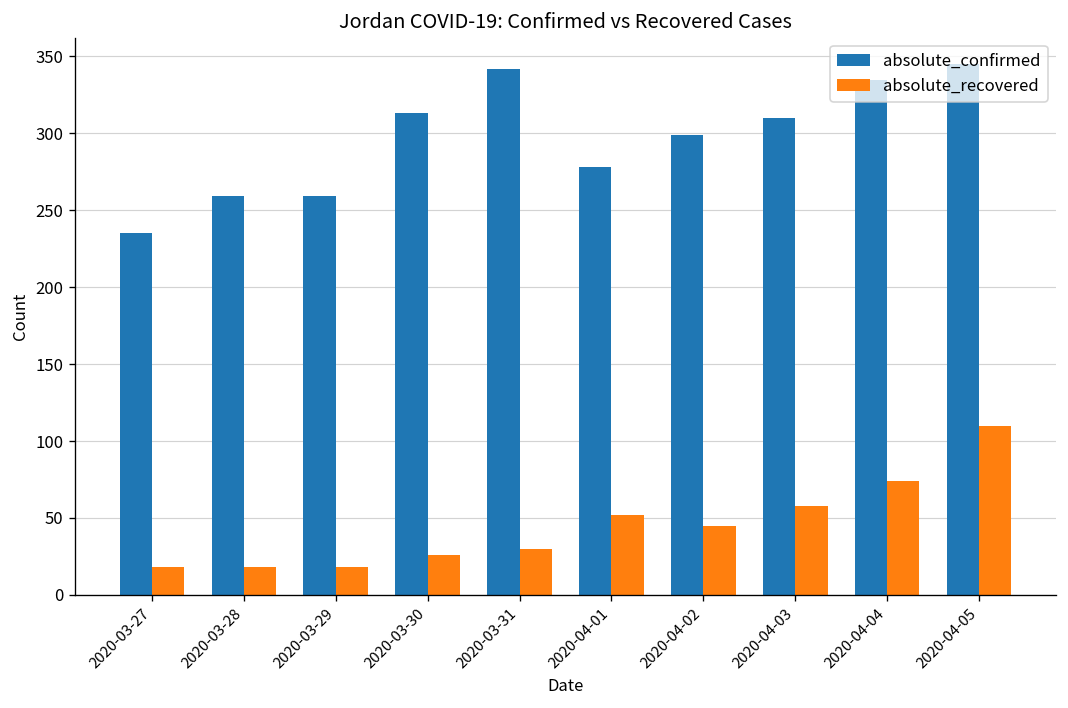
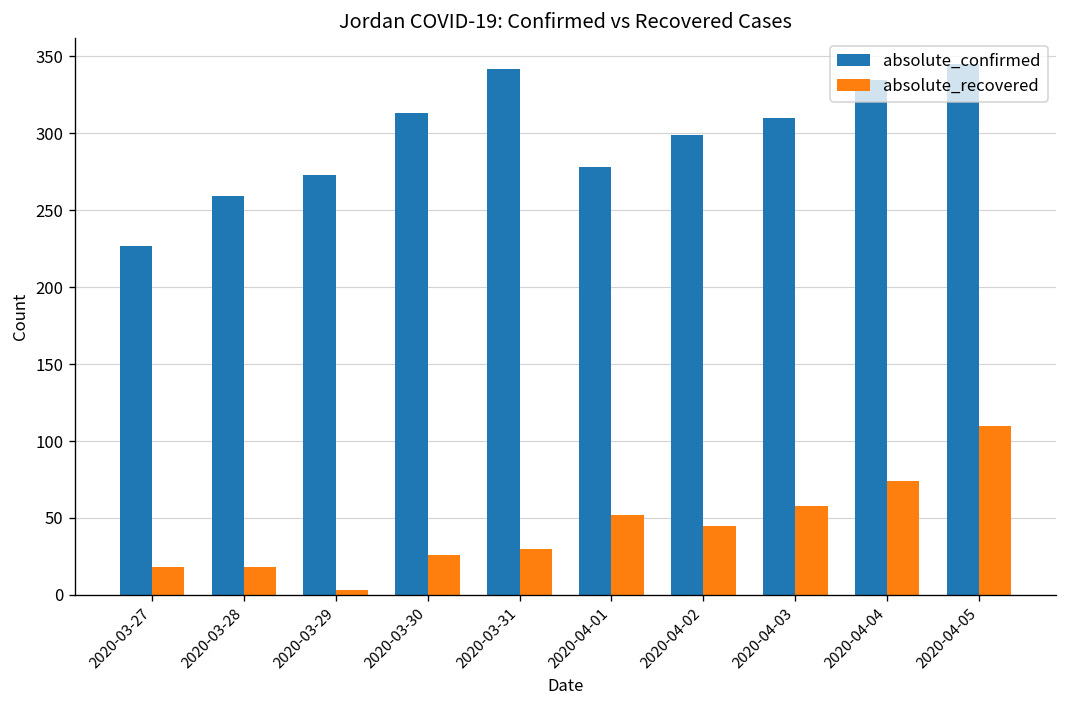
  {
    "absolute_confirmed": {
-     "2020-03-27": 235,
+     "2020-03-27": 227,
      "2020-03-28": 259,
-     "2020-03-29": 259,
+     "2020-03-29": 273,
      "2020-03-30": 313,
      "2020-03-31": 342,
      "2020-04-01": 278,
      "2020-04-02": 299,
      "2020-04-03": 310
    },
    "absolute_recovered": {
      "2020-03-27": 18,
      "2020-03-28": 18,
-     "2020-03-29": 18,
+     "2020-03-29": 3,
      "2020-03-30": 26,
      "2020-03-31": 30,
      "2020-04-01": 52,
      "2020-04-02": 45,
      "2020-04-03": 58,
      "2020-04-04": 74,
      "2020-04-05": 110
    }
  }
